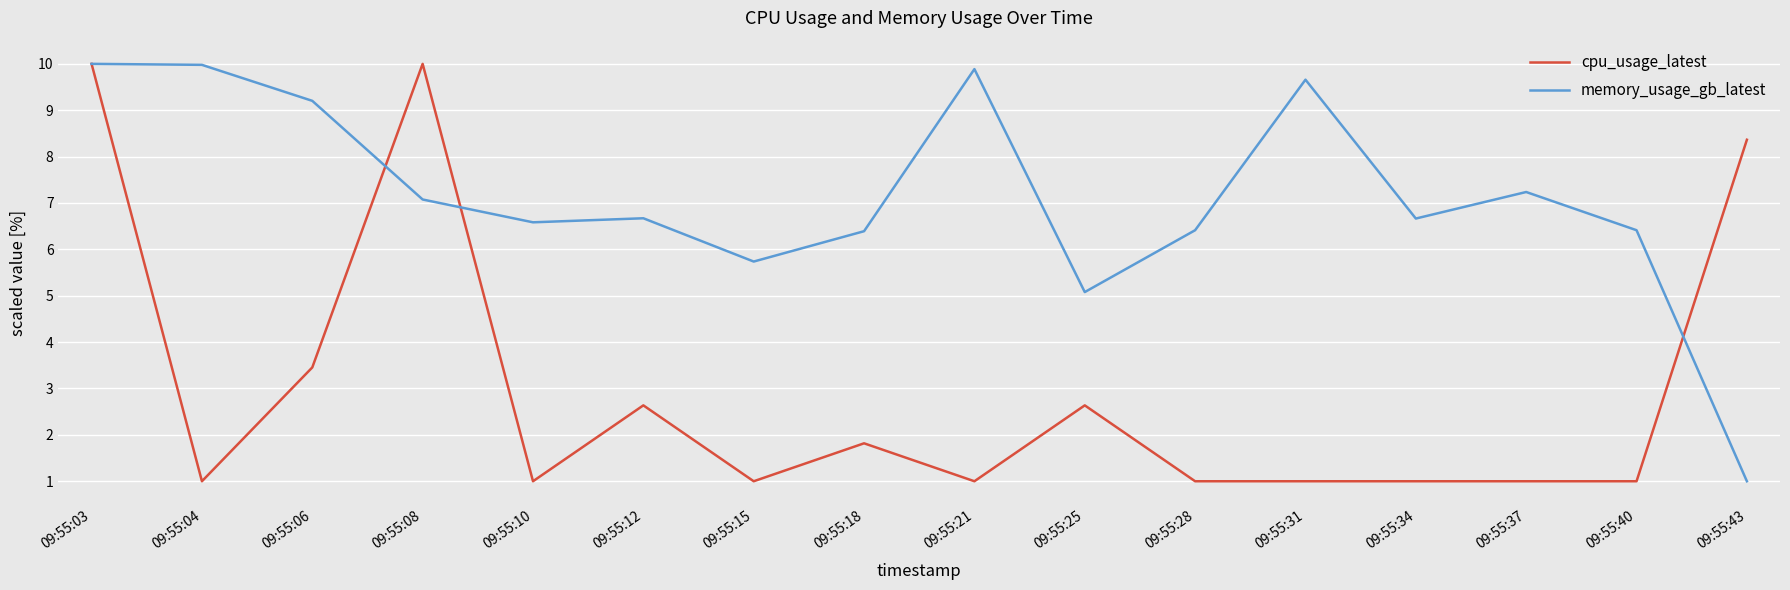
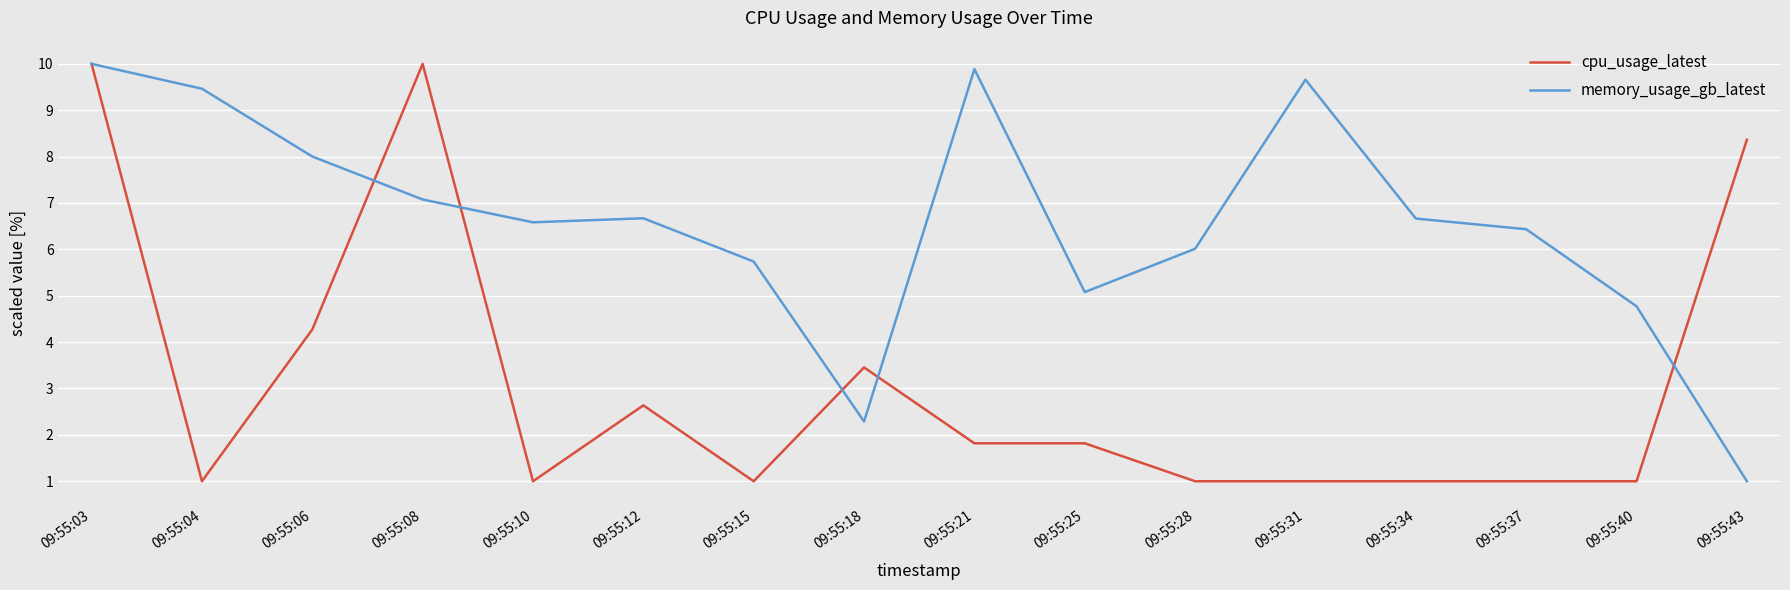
  {
    "cpu_usage_latest": {
      "09:55:04": 1.0,
-     "09:55:06": 3.5,
+     "09:55:06": 4.3,
      "09:55:08": 10.0,
      "09:55:10": 1.0,
      "09:55:12": 2.6,
      "09:55:15": 1.0,
-     "09:55:18": 1.8,
-     "09:55:21": 1.0,
-     "09:55:25": 2.6,
+     "09:55:18": 3.5,
+     "09:55:21": 1.8,
+     "09:55:25": 1.8,
      "09:55:28": 1.0,
      "09:55:31": 1.0,
      "09:55:34": 1.0,
      "09:55:37": 1.0,
      "09:55:40": 1.0,
      "09:55:43": 8.4
    },
    "memory_usage_gb_latest": {
-     "09:55:04": 10.0,
-     "09:55:06": 9.2,
+     "09:55:04": 9.5,
+     "09:55:06": 8.0,
      "09:55:08": 7.1,
      "09:55:10": 6.6,
      "09:55:12": 6.7,
      "09:55:15": 5.7,
-     "09:55:18": 6.4,
+     "09:55:18": 2.3,
      "09:55:21": 9.9,
      "09:55:25": 5.1,
-     "09:55:28": 6.4,
+     "09:55:28": 6.0,
      "09:55:31": 9.7,
      "09:55:34": 6.7,
-     "09:55:37": 7.2,
-     "09:55:40": 6.4,
+     "09:55:37": 6.4,
+     "09:55:40": 4.8,
      "09:55:43": 1.0
    }
  }
